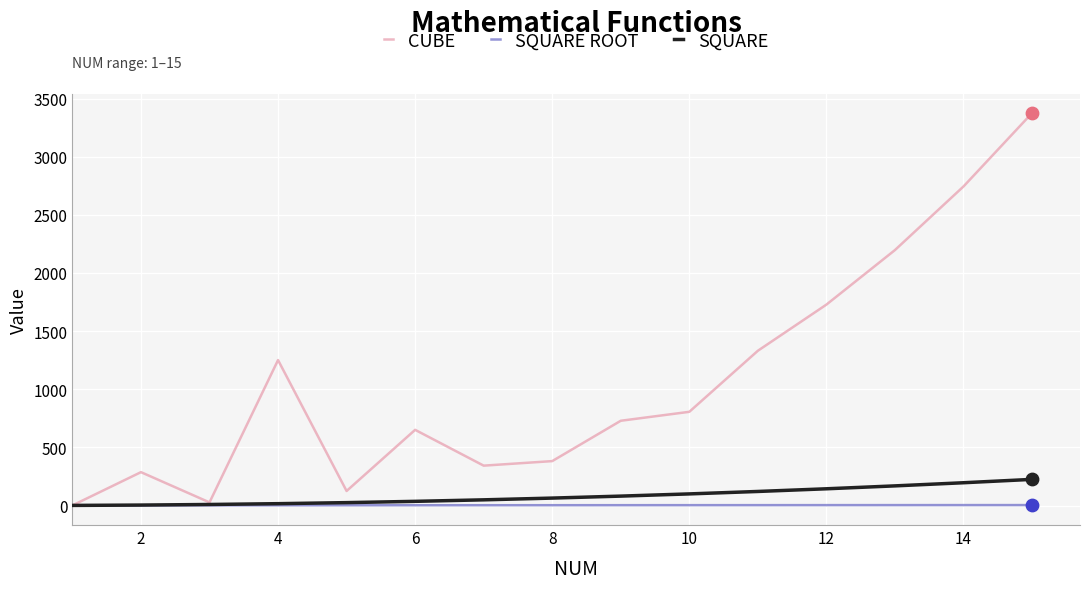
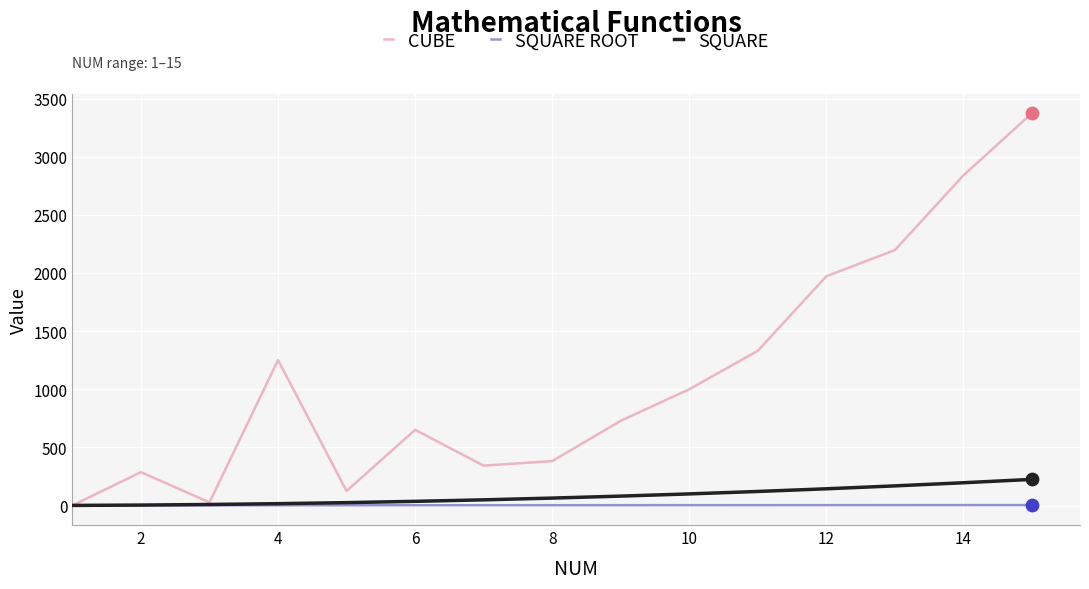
  {
    "CUBE": {
      "2": 290,
      "4": 1250,
      "6": 650,
      "8": 380,
-     "10": 810,
-     "12": 1730,
-     "14": 2740
+     "10": 1000,
+     "12": 1970,
+     "14": 2840
    },
    "SQUARE ROOT": {
      "6": 0,
      "8": 0,
      "10": 0,
      "12": 0,
      "14": 0
    }
  }
